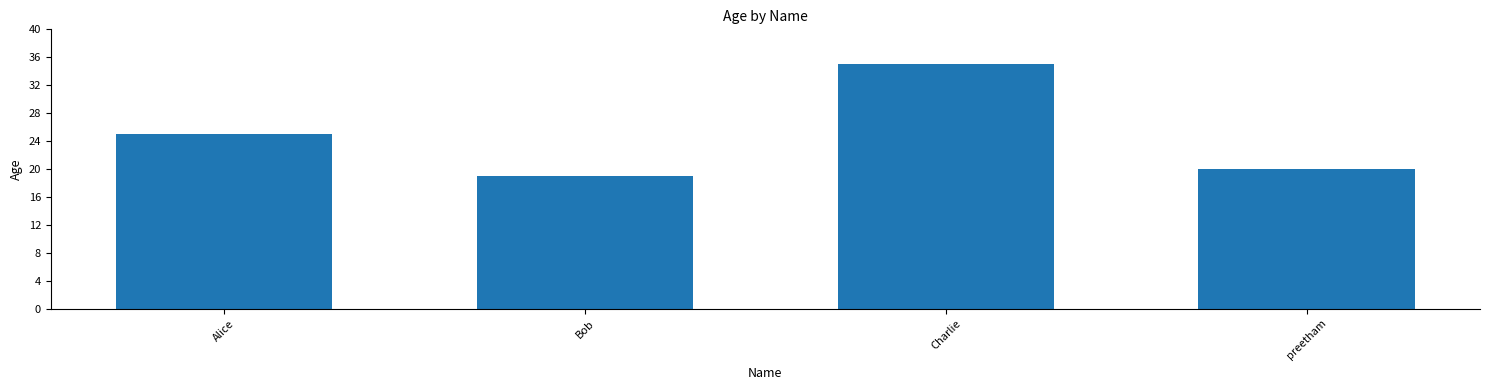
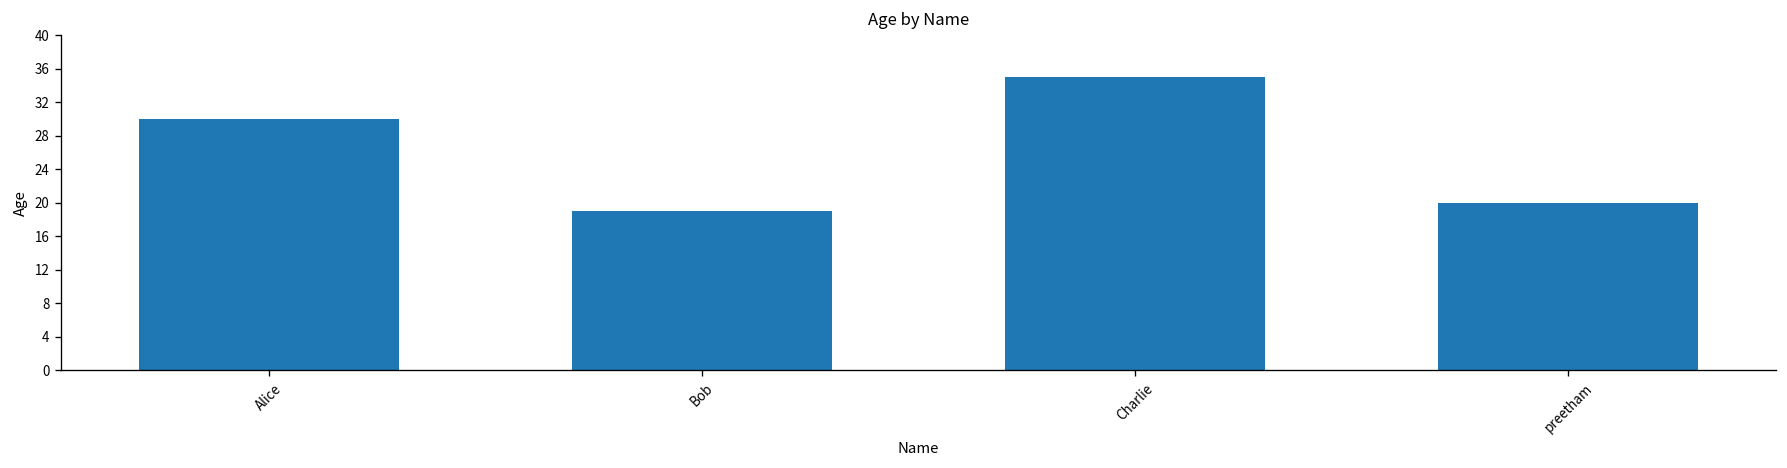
  {
-   "Alice": 25,
+   "Alice": 30,
    "Bob": 19,
    "Charlie": 35,
    "preetham": 20
  }
